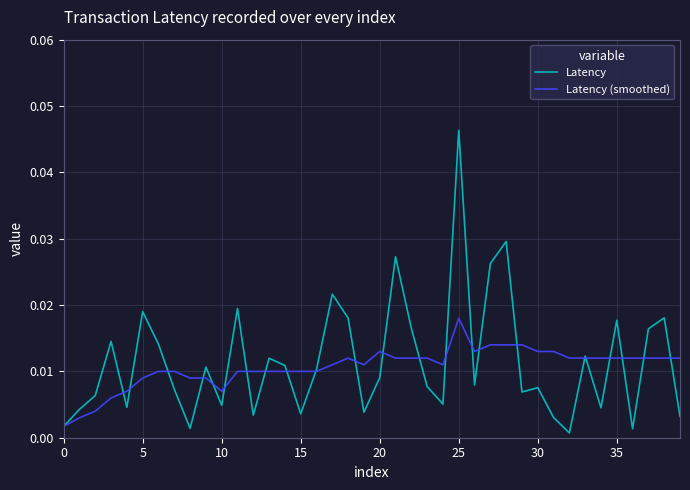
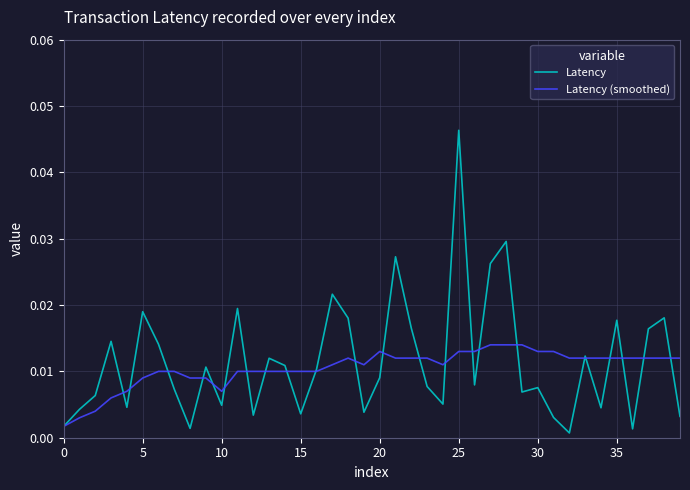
  {
    "Latency": {
      "5": 0.019,
      "10": 0.005,
      "15": 0.004,
      "20": 0.009,
      "25": 0.046,
      "30": 0.008,
      "35": 0.018
    },
    "Latency (smoothed)": {
      "5": 0.009,
      "10": 0.007,
      "15": 0.010,
      "20": 0.013,
-     "25": 0.018,
+     "25": 0.013,
      "30": 0.013,
      "35": 0.012
    }
  }
